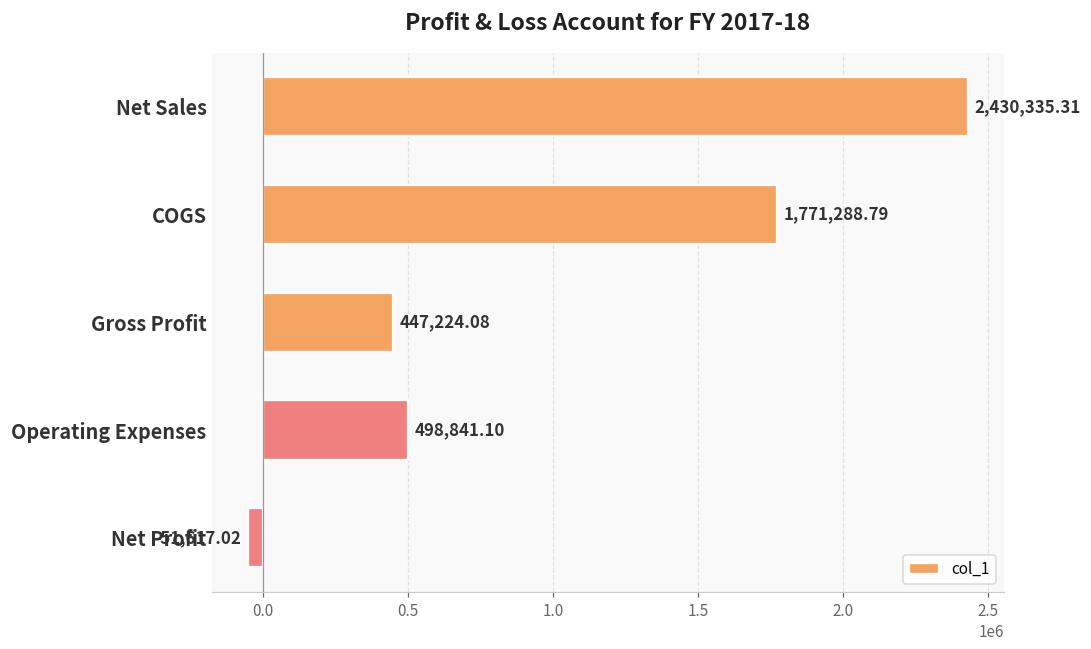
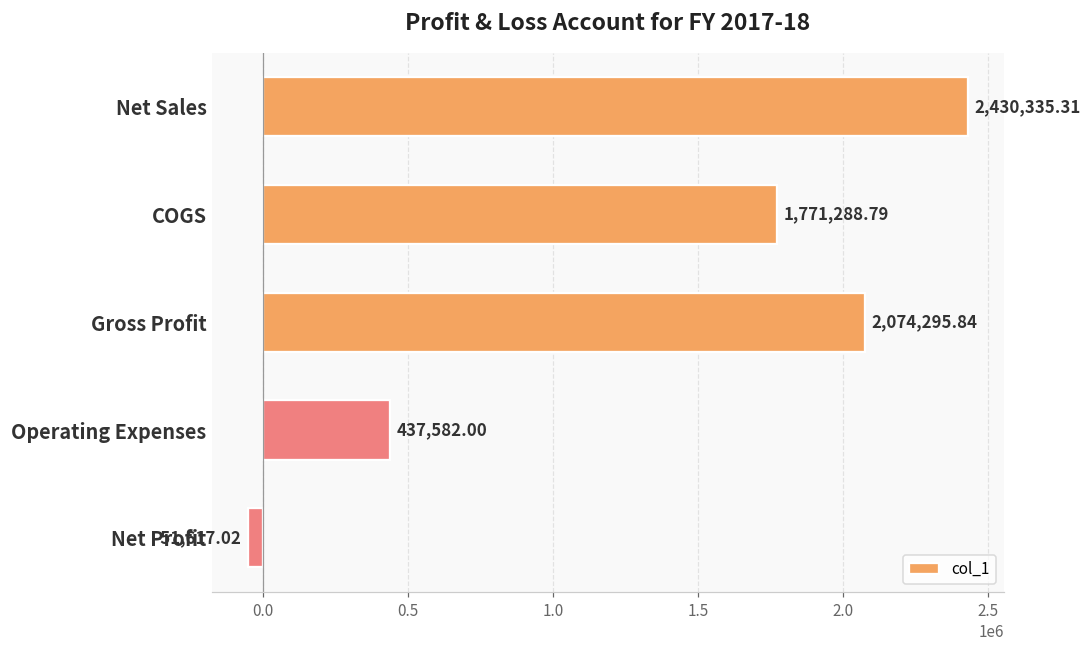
  {
    "Net Sales": "2,430,335.31",
    "COGS": "1,771,288.79",
-   "Gross Profit": "447,224.08",
-   "Operating Expenses": "498,841.10",
+   "Gross Profit": "2,074,295.84",
+   "Operating Expenses": "437,582.00",
    "Net Profit": "-51,617.02"
  }
